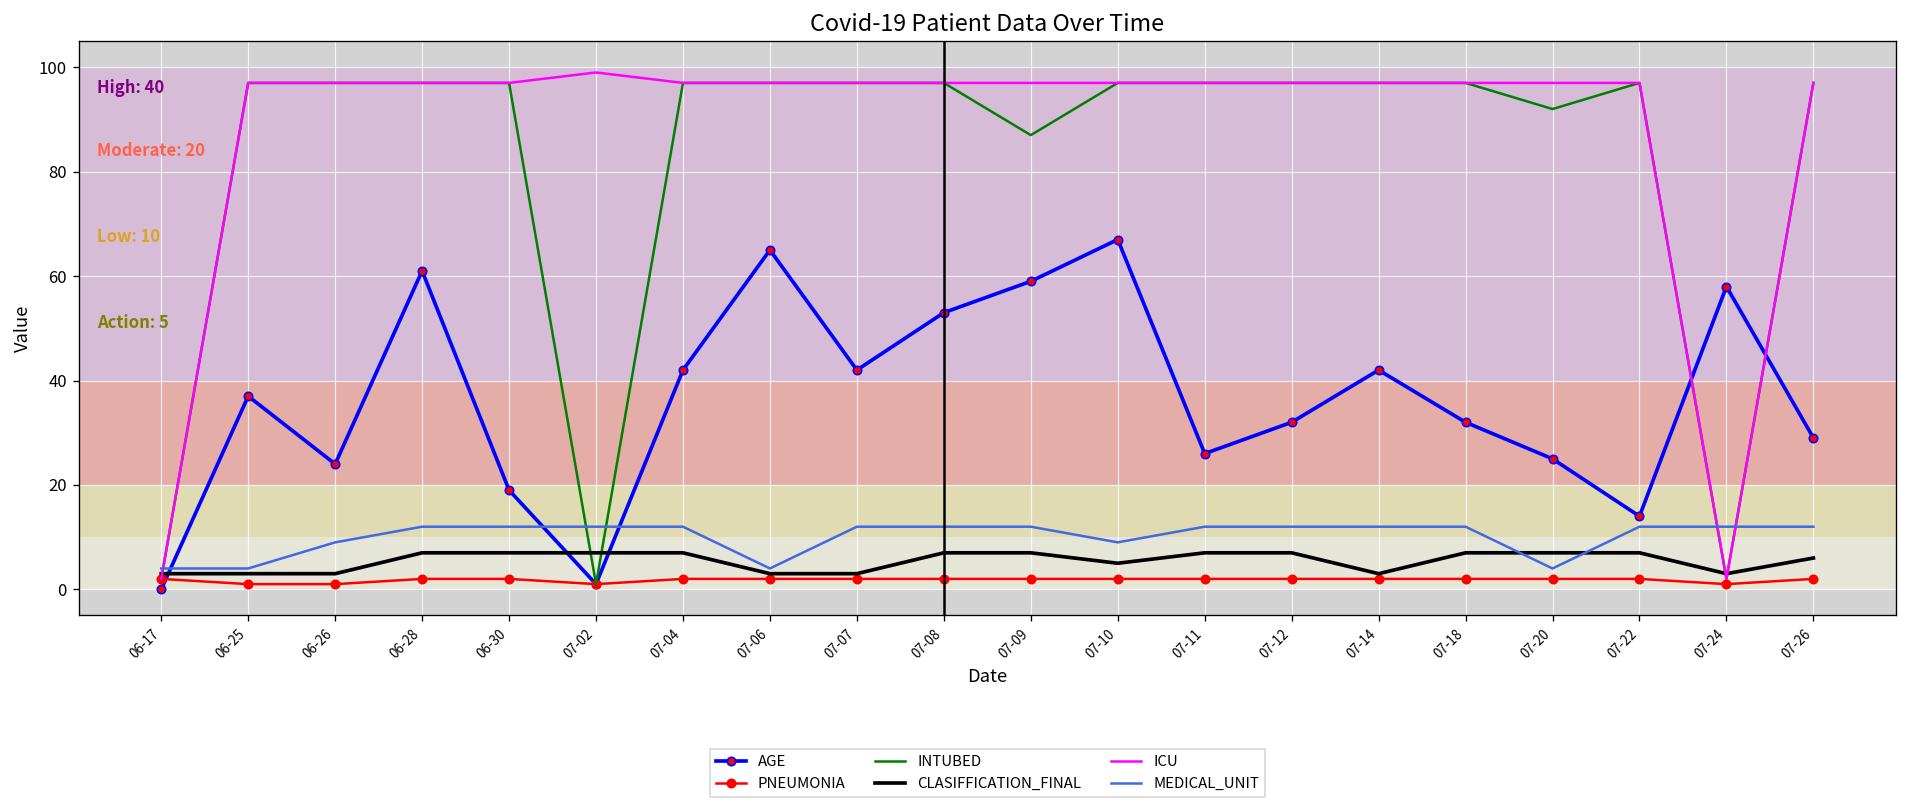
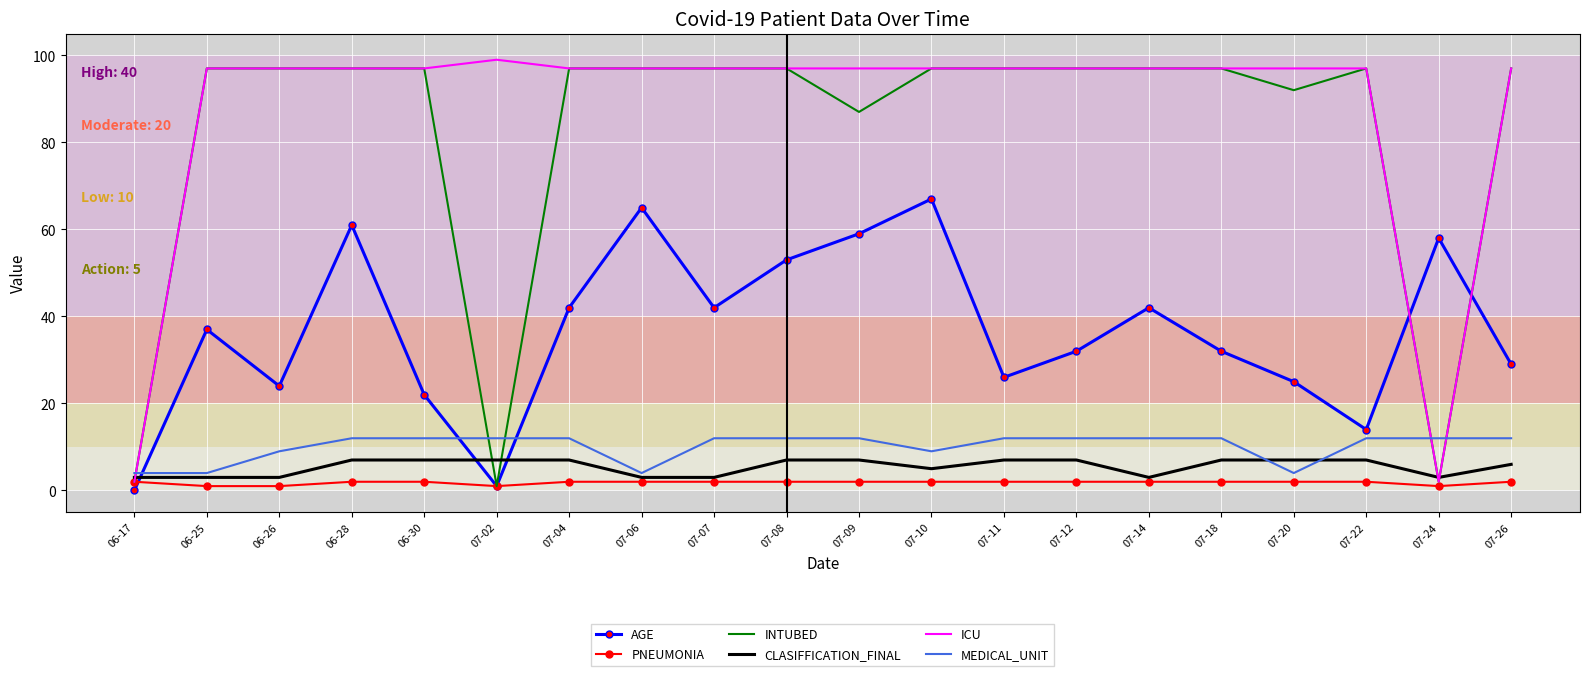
  {
    "AGE": {
      "06-17": 0,
      "06-25": 37,
      "06-26": 24,
      "06-28": 61,
-     "06-30": 19,
+     "06-30": 22,
      "07-04": 42,
      "07-06": 65,
      "07-07": 42,
      "07-08": 53,
      "07-09": 59,
      "07-10": 67,
      "07-11": 26,
      "07-12": 32,
      "07-14": 42,
      "07-18": 32,
      "07-20": 25,
      "07-22": 14,
      "07-24": 58,
      "07-26": 29
    },
    "PNEUMONIA": {
      "06-25": 1,
      "06-26": 1,
      "06-28": 2,
      "06-30": 2,
      "07-04": 2,
      "07-06": 2,
      "07-07": 2,
      "07-08": 2,
      "07-09": 2,
      "07-10": 2,
      "07-11": 2,
      "07-12": 2,
      "07-14": 2,
      "07-18": 2,
      "07-20": 2,
      "07-22": 2,
      "07-24": 1,
      "07-26": 2
    },
    "INTUBED": {
      "07-09": 87,
      "07-20": 92
    },
    "CLASIFFICATION_FINAL": {
      "06-17": 3,
      "06-25": 3,
      "06-26": 3,
      "06-28": 7,
      "06-30": 7,
      "07-02": 7,
      "07-04": 7,
      "07-06": 3,
      "07-07": 3,
      "07-08": 7,
      "07-09": 7,
      "07-10": 5,
      "07-11": 7,
      "07-12": 7,
      "07-14": 3,
      "07-18": 7,
      "07-20": 7,
      "07-22": 7,
      "07-24": 3,
      "07-26": 6
    },
    "ICU": {
      "07-02": 99,
      "07-09": 97,
      "07-20": 97
    },
    "MEDICAL_UNIT": {
      "06-17": 4,
      "06-25": 4,
      "06-26": 9,
      "06-28": 12,
      "06-30": 12,
      "07-02": 12,
      "07-04": 12,
      "07-06": 4,
      "07-07": 12,
      "07-08": 12,
      "07-09": 12,
      "07-10": 9,
      "07-11": 12,
      "07-12": 12,
      "07-14": 12,
      "07-18": 12,
      "07-20": 4,
      "07-22": 12,
      "07-24": 12,
      "07-26": 12
    }
  }
